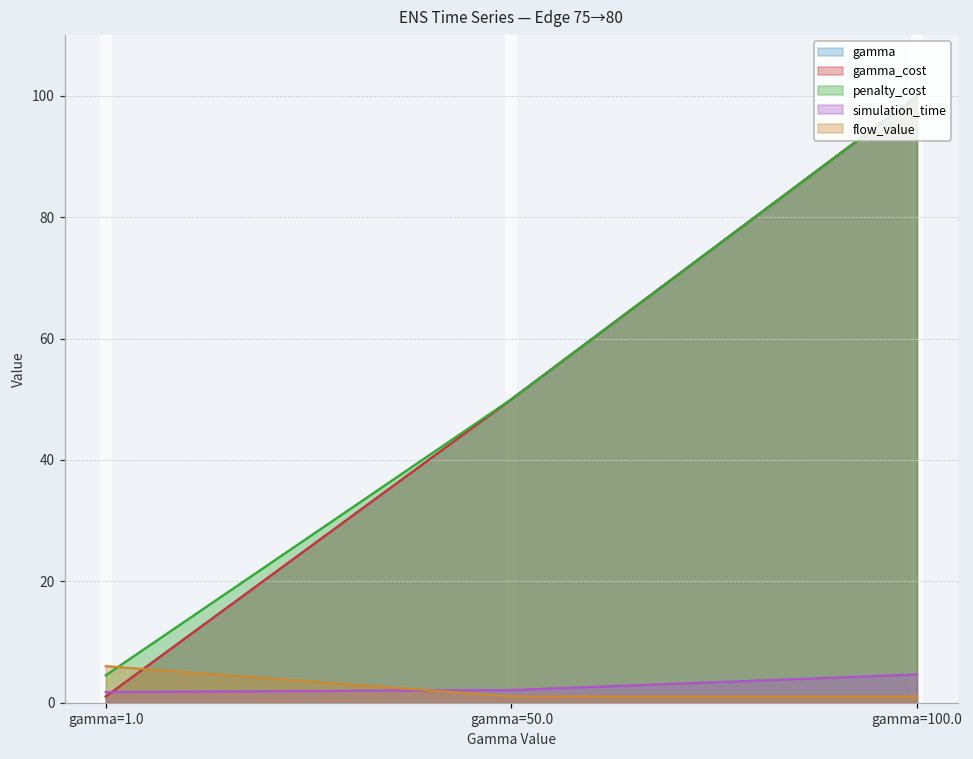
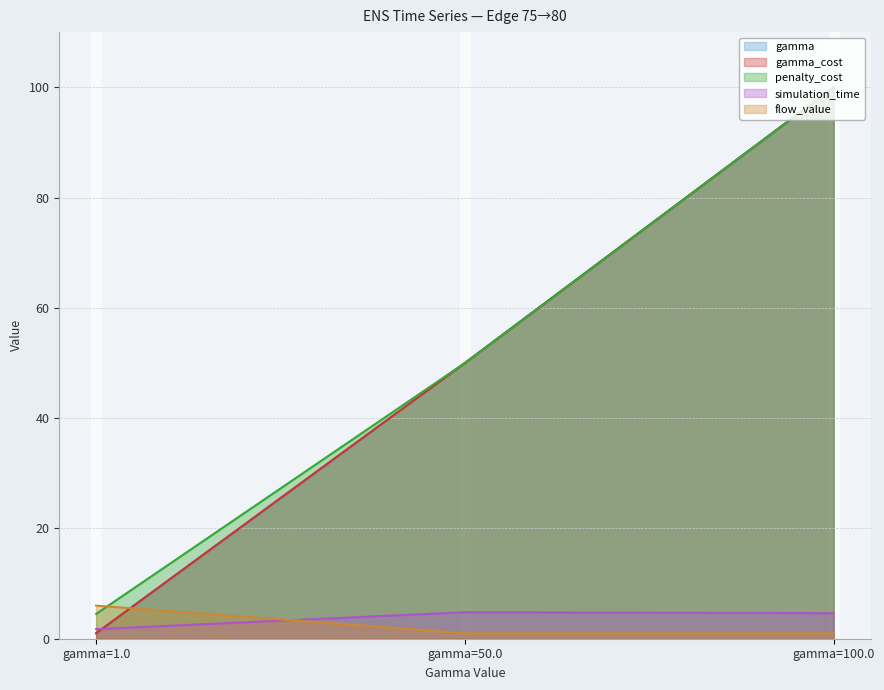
  {
    "penalty_cost": {
      "gamma=1.0": 5
    },
    "simulation_time": {
      "gamma=1.0": 2,
-     "gamma=50.0": 2,
+     "gamma=50.0": 5,
      "gamma=100.0": 5
    }
  }
